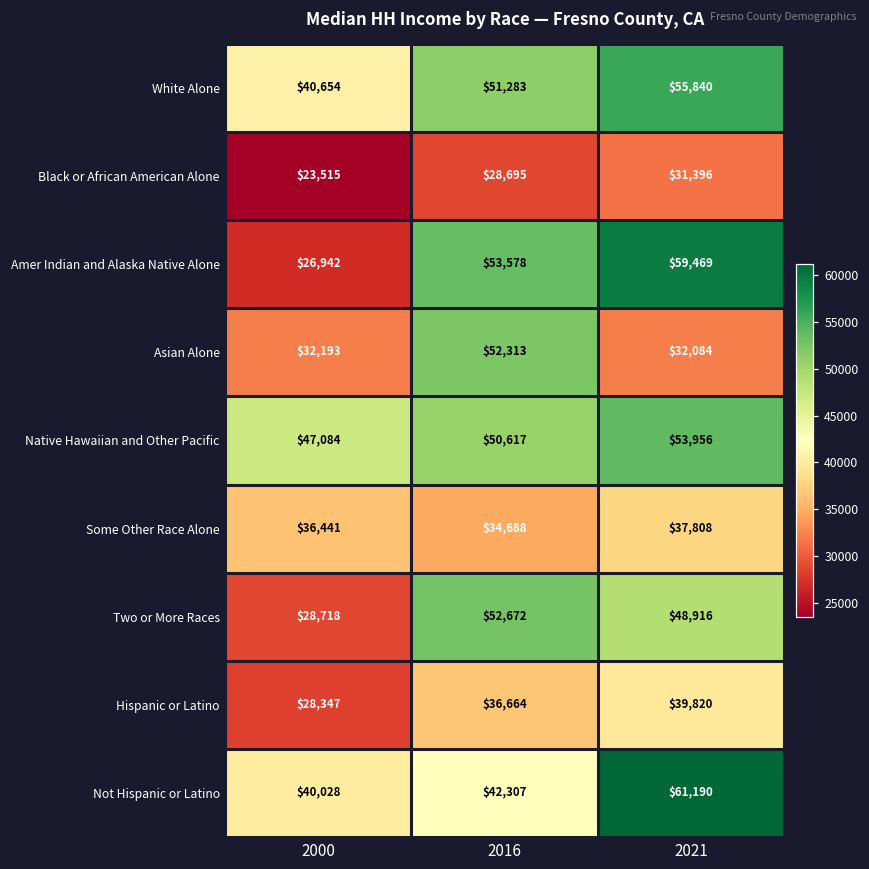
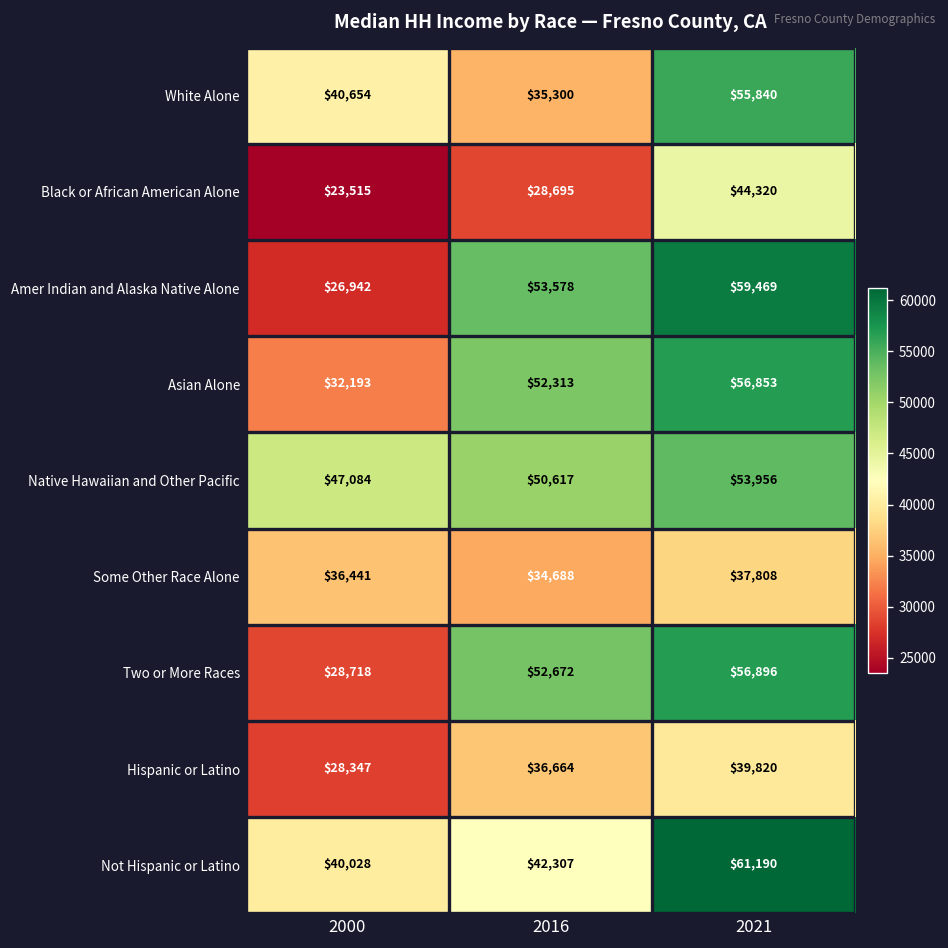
  {
    "White Alone": {
      "2000": "$40,654",
-     "2016": "$51,283",
+     "2016": "$35,300",
      "2021": "$55,840"
    },
    "Black or African American Alone": {
      "2000": "$23,515",
      "2016": "$28,695",
-     "2021": "$31,396"
+     "2021": "$44,320"
    },
    "Amer Indian and Alaska Native Alone": {
      "2000": "$26,942",
      "2016": "$53,578",
      "2021": "$59,469"
    },
    "Asian Alone": {
      "2000": "$32,193",
      "2016": "$52,313",
-     "2021": "$32,084"
+     "2021": "$56,853"
    },
    "Native Hawaiian and Other Pacific": {
      "2000": "$47,084",
      "2016": "$50,617",
      "2021": "$53,956"
    },
    "Some Other Race Alone": {
      "2000": "$36,441",
      "2016": "$34,688",
      "2021": "$37,808"
    },
    "Two or More Races": {
      "2000": "$28,718",
      "2016": "$52,672",
-     "2021": "$48,916"
+     "2021": "$56,896"
    },
    "Hispanic or Latino": {
      "2000": "$28,347",
      "2016": "$36,664",
      "2021": "$39,820"
    },
    "Not Hispanic or Latino": {
      "2000": "$40,028",
      "2016": "$42,307",
      "2021": "$61,190"
    }
  }
